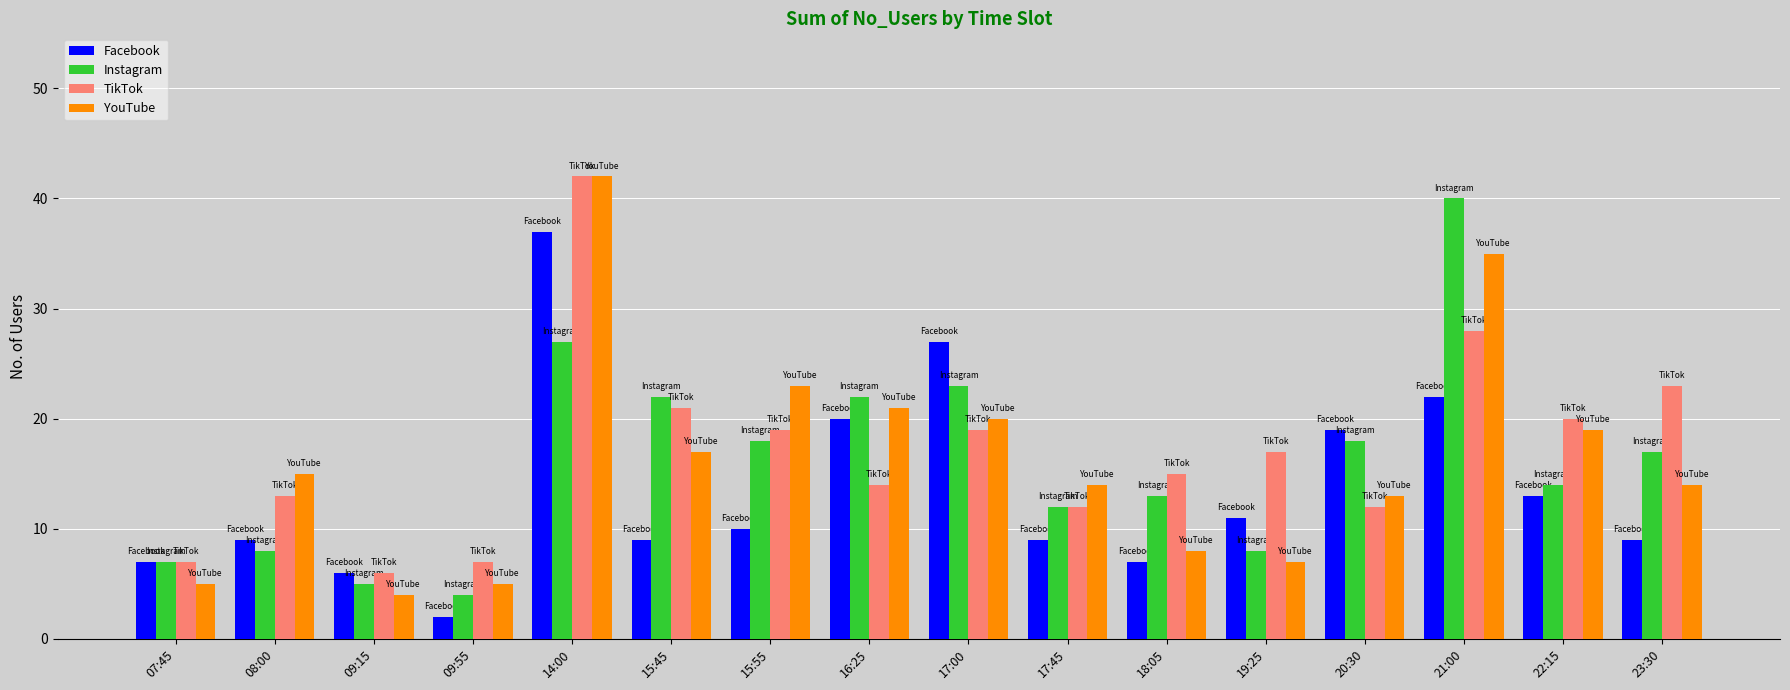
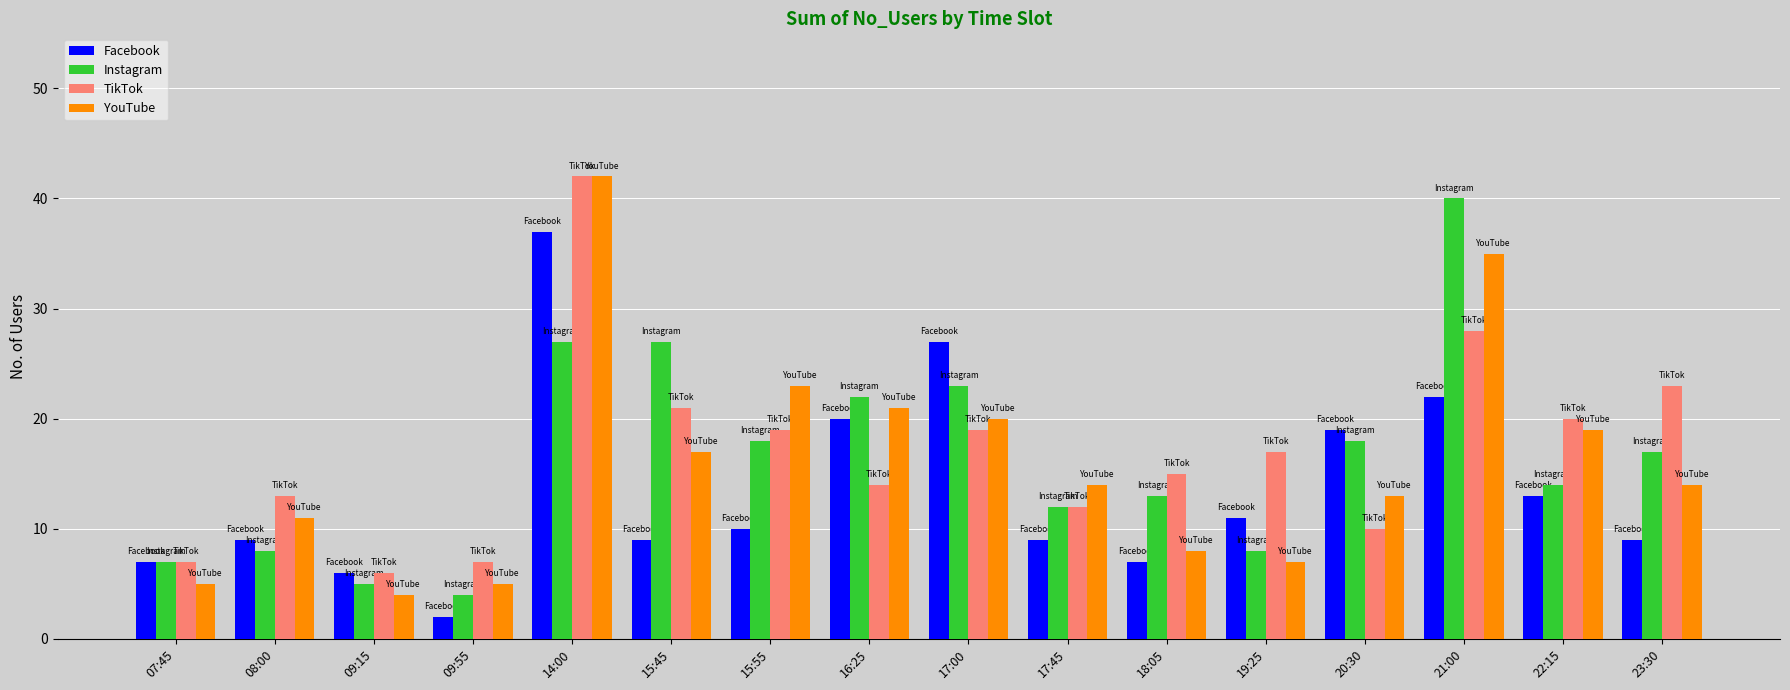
  {
    "Facebook": {
      "07:45": 7,
      "08:00": 9,
      "09:15": 6,
      "09:55": 2,
      "14:00": 37,
      "15:45": 9,
      "15:55": 10,
      "16:25": 20,
      "17:00": 27,
      "17:45": 9,
      "18:05": 7,
      "19:25": 11,
      "20:30": 19,
      "21:00": 22,
      "22:15": 13,
      "23:30": 9
    },
    "Instagram": {
      "07:45": 7,
      "08:00": 8,
      "09:15": 5,
      "09:55": 4,
      "14:00": 27,
-     "15:45": 22,
+     "15:45": 27,
      "15:55": 18,
      "16:25": 22,
      "17:00": 23,
      "17:45": 12,
      "18:05": 13,
      "19:25": 8,
      "20:30": 18,
      "21:00": 40,
      "22:15": 14,
      "23:30": 17
    },
    "TikTok": {
      "07:45": 7,
      "08:00": 13,
      "09:15": 6,
      "09:55": 7,
      "14:00": 42,
      "15:45": 21,
      "15:55": 19,
      "16:25": 14,
      "17:00": 19,
      "17:45": 12,
      "18:05": 15,
      "19:25": 17,
-     "20:30": 12,
+     "20:30": 10,
      "21:00": 28,
      "22:15": 20,
      "23:30": 23
    },
    "YouTube": {
      "07:45": 5,
-     "08:00": 15,
+     "08:00": 11,
      "09:15": 4,
      "09:55": 5,
      "14:00": 42,
      "15:45": 17,
      "15:55": 23,
      "16:25": 21,
      "17:00": 20,
      "17:45": 14,
      "18:05": 8,
      "19:25": 7,
      "20:30": 13,
      "21:00": 35,
      "22:15": 19,
      "23:30": 14
    }
  }
